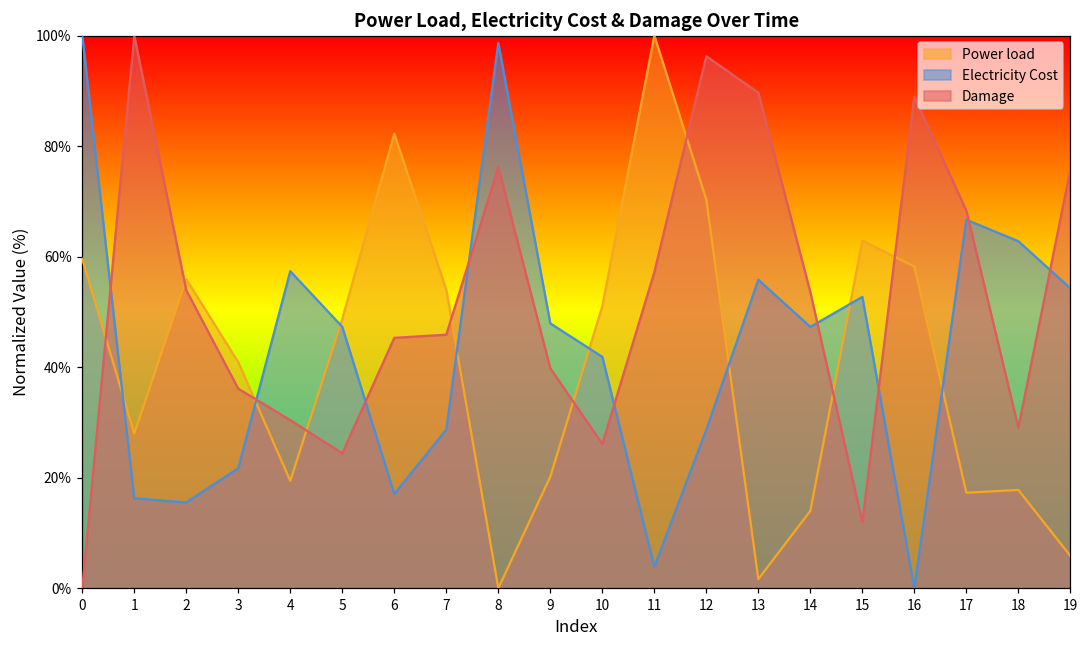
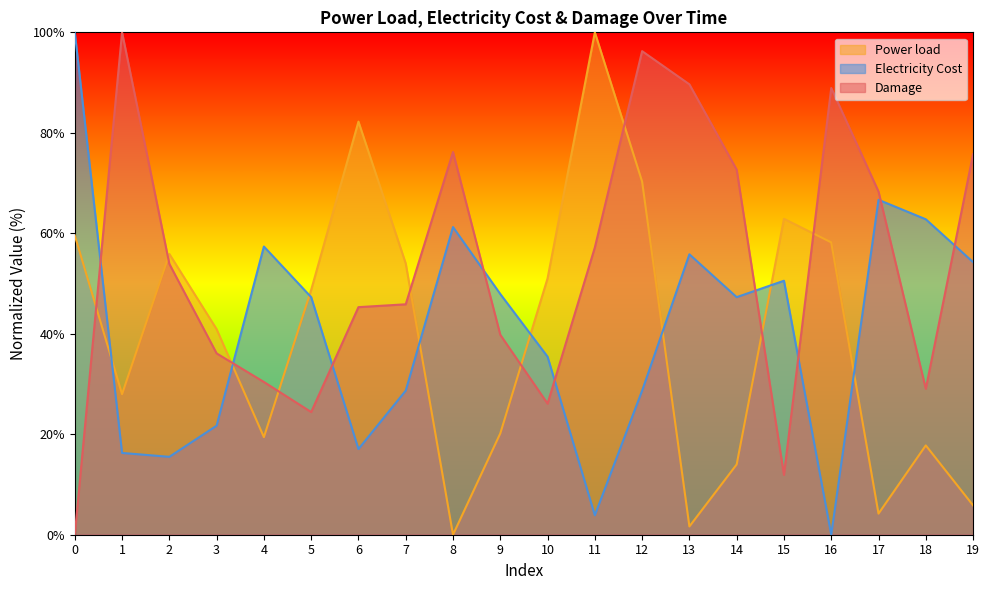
  {
    "Power load": {
      "0": "60%",
      "1": "28%",
      "2": "56%",
      "3": "41%",
      "4": "19%",
      "5": "49%",
      "6": "82%",
      "7": "54%",
      "8": "0%",
      "9": "20%",
      "10": "51%",
      "11": "100%",
      "12": "70%",
      "13": "2%",
      "14": "14%",
      "15": "63%",
      "16": "58%",
-     "17": "17%",
+     "17": "4%",
      "18": "18%",
      "19": "6%"
    },
    "Electricity Cost": {
      "0": "100%",
      "1": "16%",
      "2": "16%",
      "3": "22%",
      "4": "57%",
      "5": "47%",
      "6": "17%",
      "7": "29%",
-     "8": "99%",
+     "8": "61%",
      "9": "48%",
-     "10": "42%",
+     "10": "35%",
      "11": "4%",
      "12": "29%",
      "13": "56%",
      "14": "47%",
-     "15": "53%",
+     "15": "51%",
      "16": "0%",
      "17": "67%",
      "18": "63%",
      "19": "54%"
    },
    "Damage": {
      "0": "0%",
      "1": "100%",
      "2": "54%",
      "3": "36%",
      "4": "30%",
      "5": "24%",
      "6": "45%",
      "7": "46%",
      "8": "76%",
      "9": "40%",
      "10": "26%",
      "11": "57%",
      "12": "96%",
      "13": "90%",
-     "14": "54%",
+     "14": "73%",
      "15": "12%",
      "16": "89%",
      "17": "68%",
      "18": "29%",
      "19": "76%"
    }
  }
